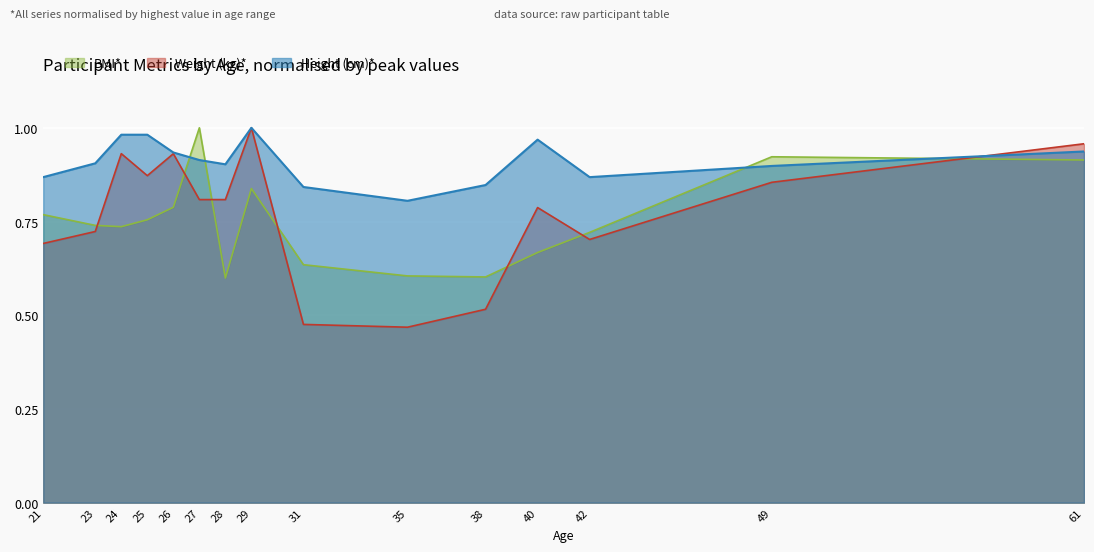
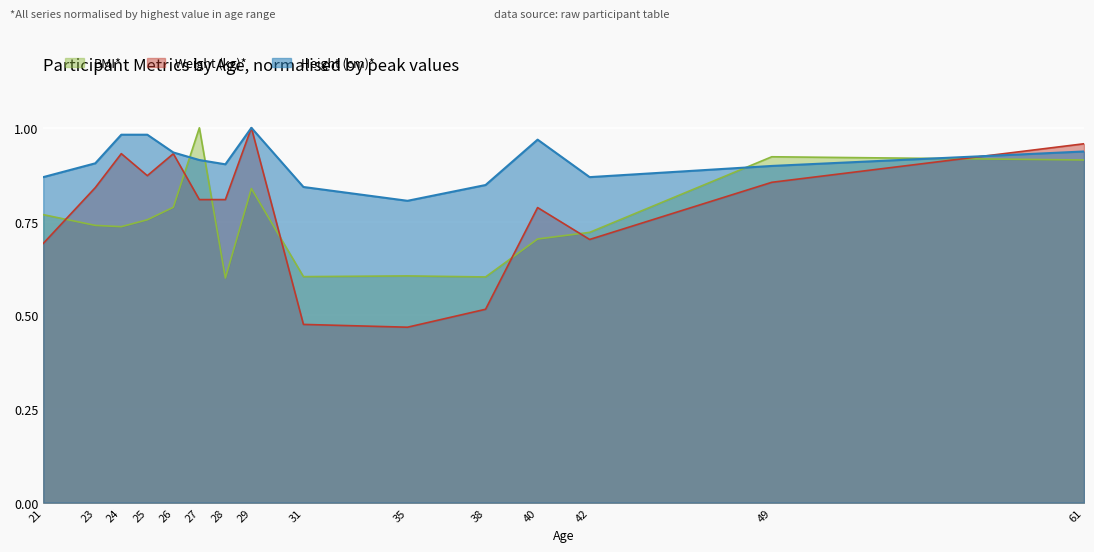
  {
    "BMI*": {
      "21": 0.77,
      "23": 0.74,
      "24": 0.74,
      "25": 0.75,
      "26": 0.79,
      "27": 1.00,
      "28": 0.60,
      "29": 0.84,
-     "31": 0.63,
+     "31": 0.60,
      "35": 0.60,
      "38": 0.60,
-     "40": 0.67,
+     "40": 0.70,
      "42": 0.72,
      "49": 0.92,
      "61": 0.91
    },
    "Weight (kg)*": {
      "21": 0.69,
-     "23": 0.72,
+     "23": 0.84,
      "24": 0.93,
      "25": 0.87,
      "27": 0.81,
      "28": 0.81,
      "31": 0.48,
      "35": 0.47,
      "38": 0.52,
      "40": 0.79,
      "42": 0.70,
      "49": 0.85,
      "61": 0.96
    },
    "Height (cm)*": {
      "21": 0.87,
      "23": 0.91,
      "24": 0.98,
      "25": 0.98,
      "27": 0.91,
      "28": 0.90,
      "31": 0.84,
      "35": 0.81,
      "38": 0.85,
      "40": 0.97,
      "42": 0.87,
      "49": 0.90,
      "61": 0.94
    }
  }
